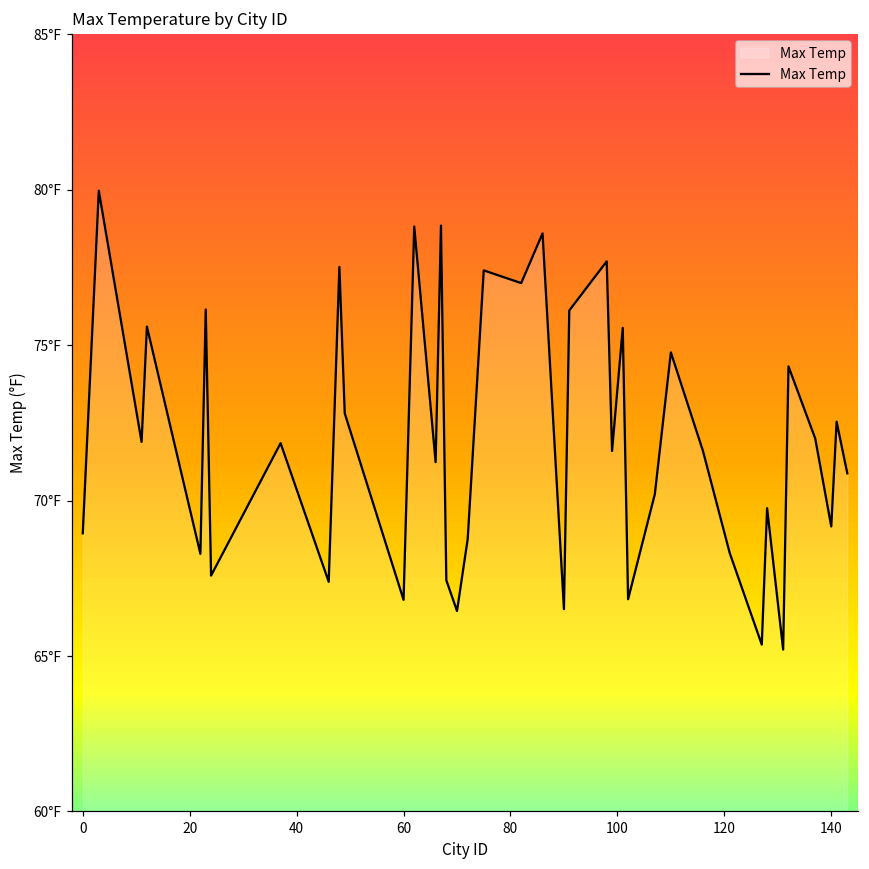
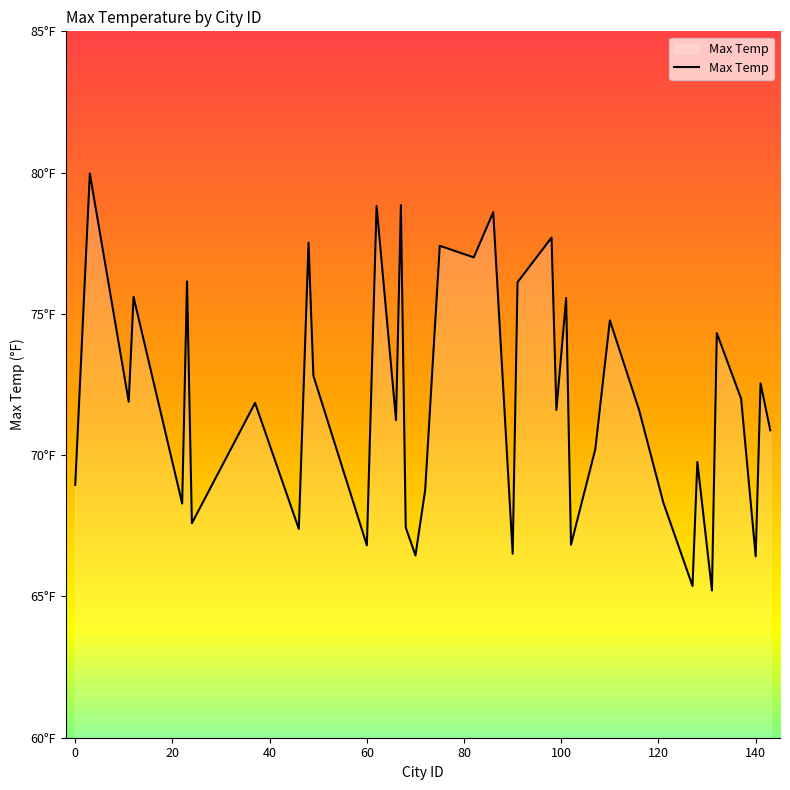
  {
    "0": "69.0°F",
    "60": "66.8°F",
-   "140": "69.2°F"
+   "140": "66.4°F"
  }
